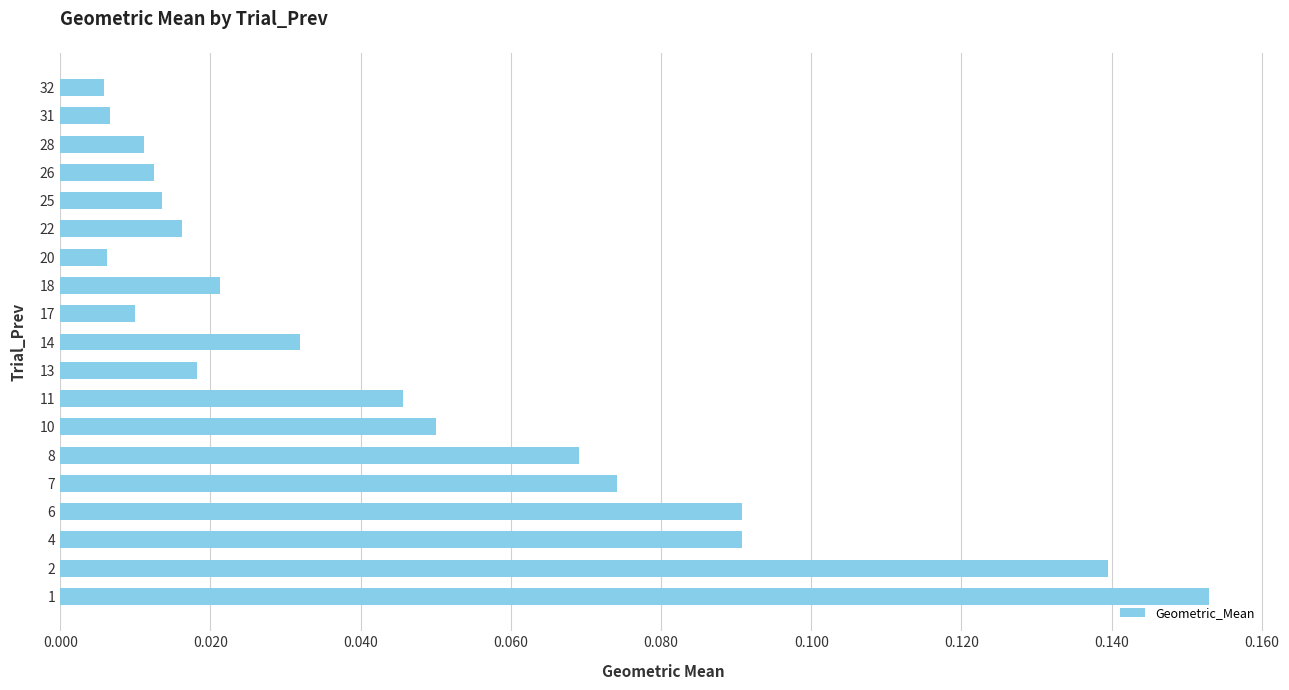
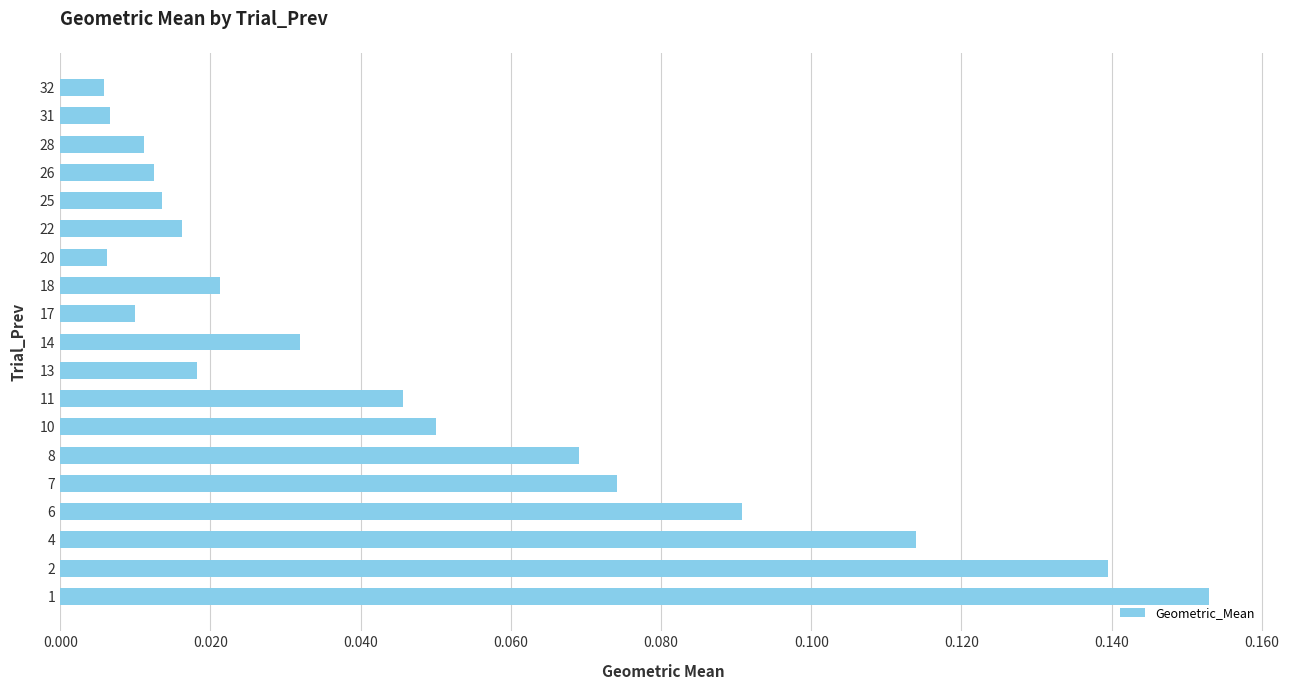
  {
    "32": 0.006,
    "31": 0.007,
    "28": 0.011,
    "26": 0.012,
    "25": 0.014,
    "22": 0.016,
    "20": 0.006,
    "18": 0.021,
    "17": 0.010,
    "14": 0.032,
    "13": 0.018,
    "11": 0.046,
    "10": 0.050,
    "8": 0.069,
    "7": 0.074,
    "6": 0.091,
-   "4": 0.091,
+   "4": 0.114,
    "2": 0.140,
    "1": 0.153
  }
